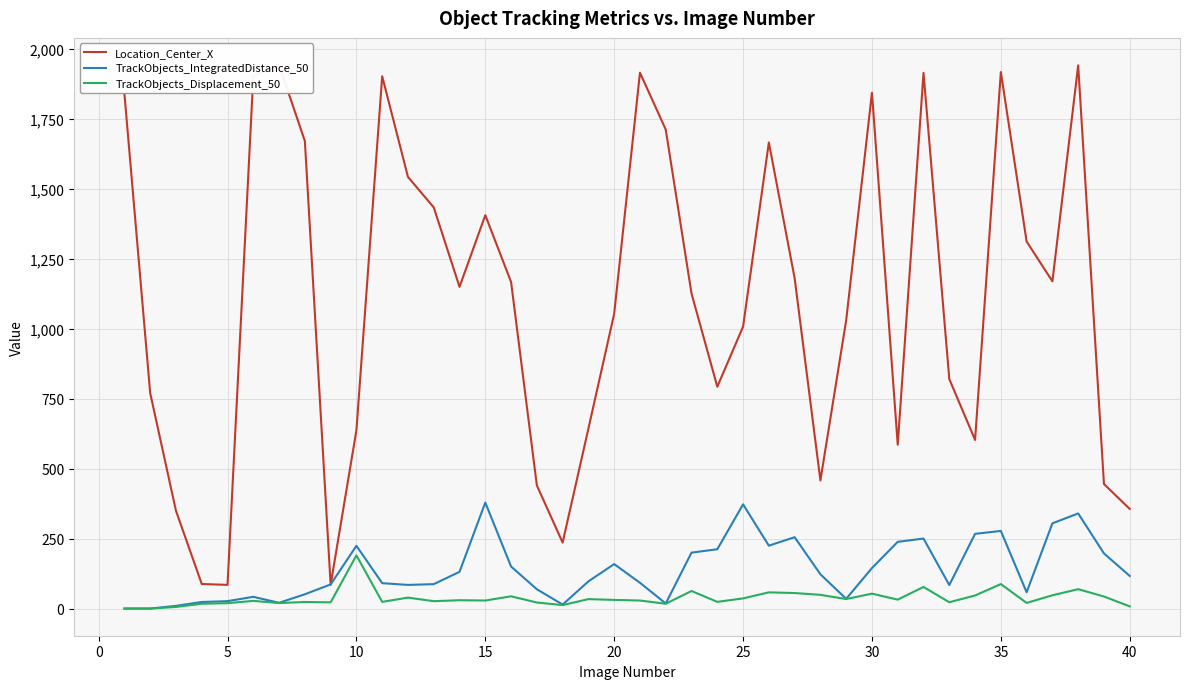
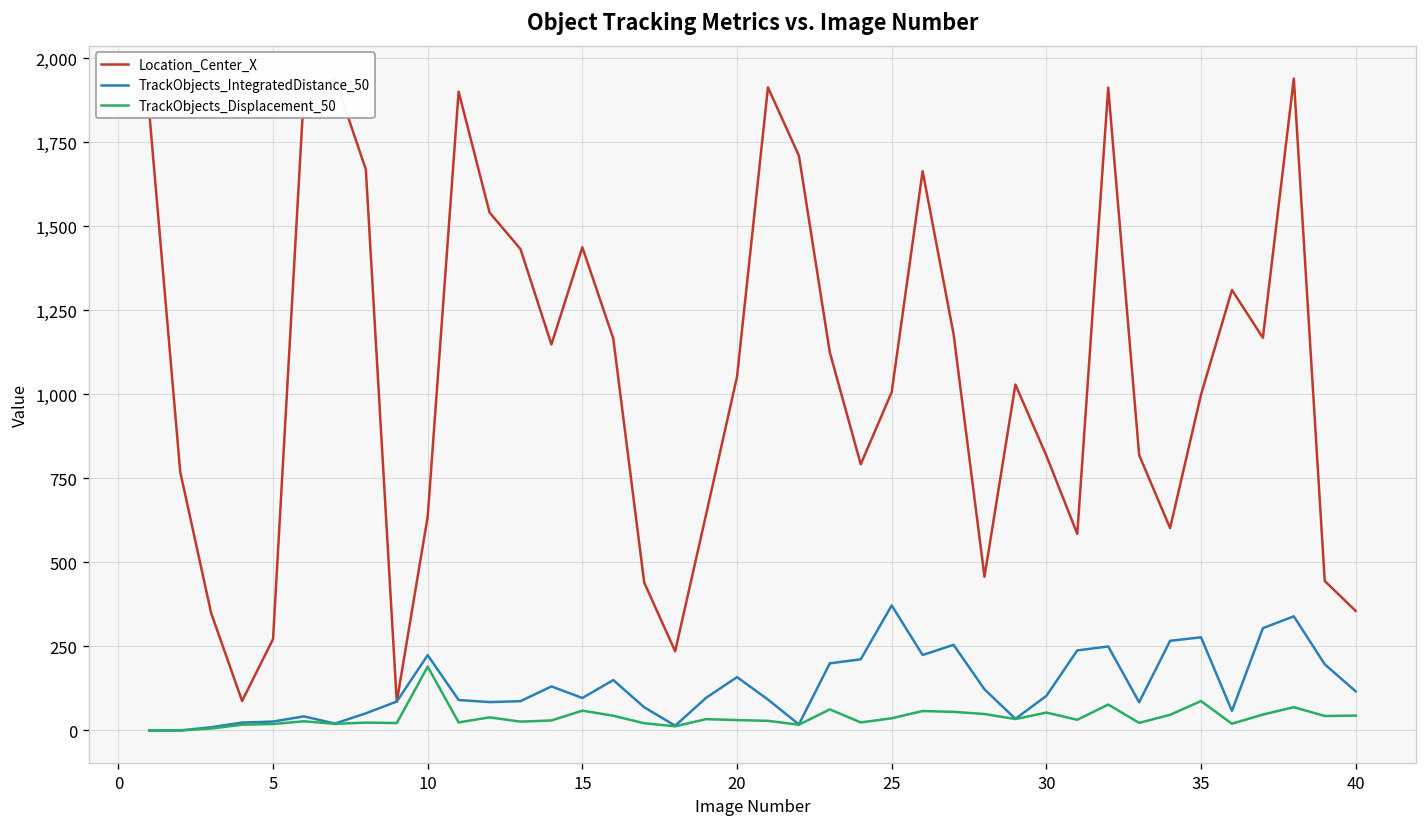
  {
    "Location_Center_X": {
-     "5": "80",
+     "5": "270",
      "10": "640",
-     "15": "1,400",
+     "15": "1,440",
      "20": "1,050",
      "25": "1,010",
-     "30": "1,840",
-     "35": "1,920",
+     "30": "820",
+     "35": "1,000",
      "40": "360"
    },
    "TrackObjects_IntegratedDistance_50": {
      "10": "220",
-     "15": "380",
+     "15": "100",
      "20": "160",
      "25": "370",
-     "30": "140",
+     "30": "100",
      "35": "280",
      "40": "120"
    },
    "TrackObjects_Displacement_50": {
      "10": "190",
-     "15": "30",
+     "15": "60",
      "20": "30",
      "25": "40",
      "30": "50",
      "35": "90",
-     "40": "10"
+     "40": "40"
    }
  }
